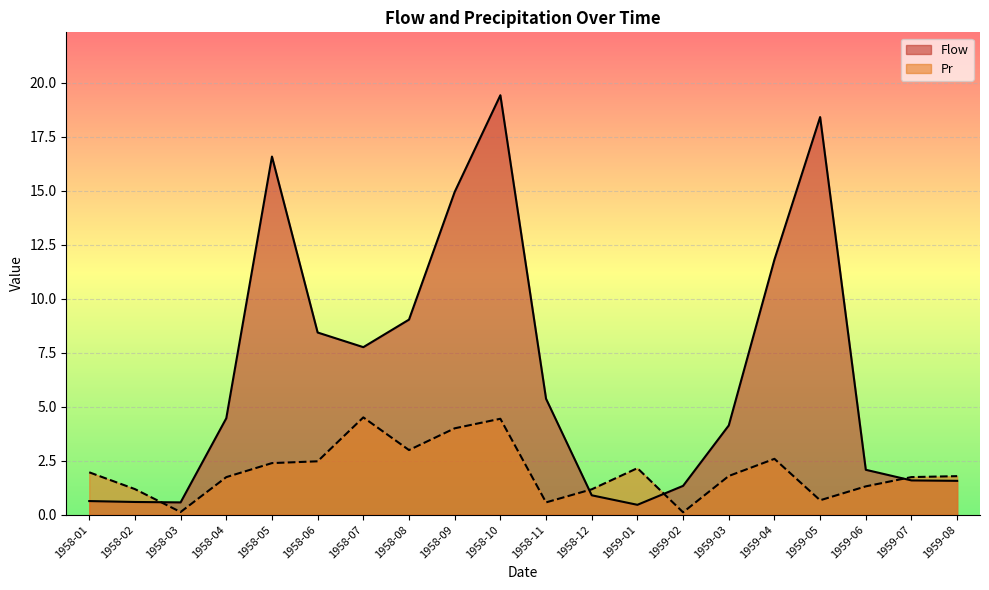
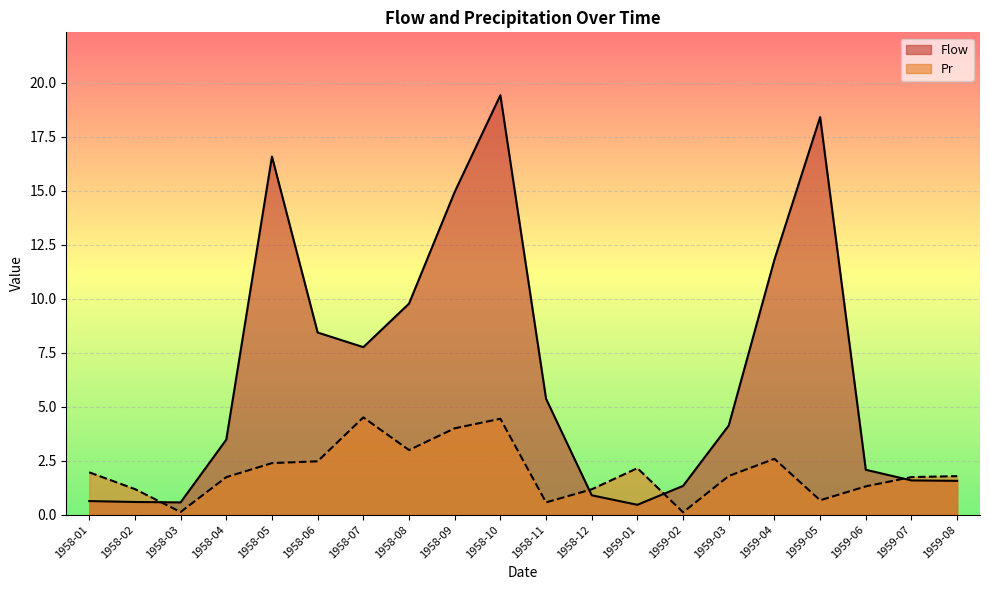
  {
    "Flow": {
      "1958-01": 0.6,
      "1958-02": 0.6,
      "1958-03": 0.6,
-     "1958-04": 4.5,
+     "1958-04": 3.5,
      "1958-05": 16.6,
      "1958-06": 8.4,
      "1958-07": 7.8,
-     "1958-08": 9.0,
+     "1958-08": 9.8,
      "1958-09": 14.9,
      "1958-10": 19.4,
      "1958-11": 5.4,
      "1958-12": 0.9,
      "1959-01": 0.5,
      "1959-02": 1.3,
      "1959-03": 4.1,
      "1959-04": 11.8,
      "1959-05": 18.4,
      "1959-06": 2.1,
      "1959-07": 1.6,
      "1959-08": 1.6
    },
    "Pr": {
      "1958-01": 2.0,
      "1958-02": 1.2,
      "1958-03": 0.1,
      "1958-04": 1.7,
      "1958-05": 2.4,
      "1958-06": 2.5,
      "1958-07": 4.5,
      "1958-08": 3.0,
      "1958-09": 4.0,
      "1958-10": 4.4,
      "1958-11": 0.6,
      "1958-12": 1.2,
      "1959-01": 2.2,
      "1959-02": 0.1,
      "1959-03": 1.8,
      "1959-04": 2.6,
      "1959-05": 0.7,
      "1959-06": 1.3,
      "1959-07": 1.7,
      "1959-08": 1.8
    }
  }
